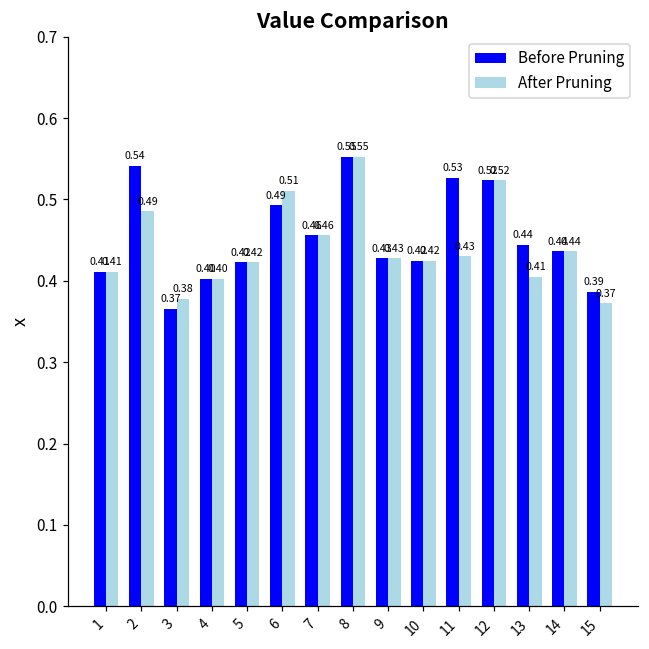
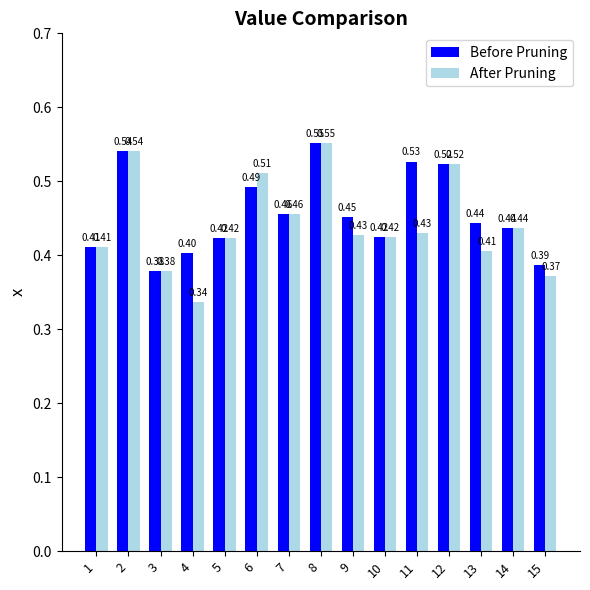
  {
    "Before Pruning": {
      "2": 0.54,
-     "3": 0.37,
+     "3": 0.38,
      "6": 0.49,
-     "9": 0.43,
+     "9": 0.45,
      "11": 0.53,
      "13": 0.44,
      "15": 0.39
    },
    "After Pruning": {
-     "2": 0.49,
+     "2": 0.54,
      "3": 0.38,
-     "4": 0.40,
+     "4": 0.34,
      "6": 0.51,
      "11": 0.43,
      "13": 0.41,
      "15": 0.37
    }
  }
